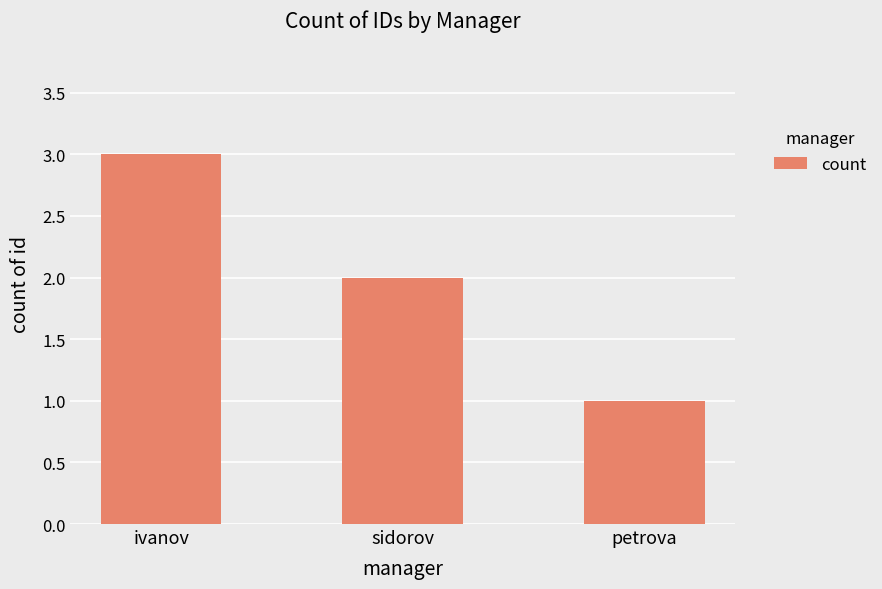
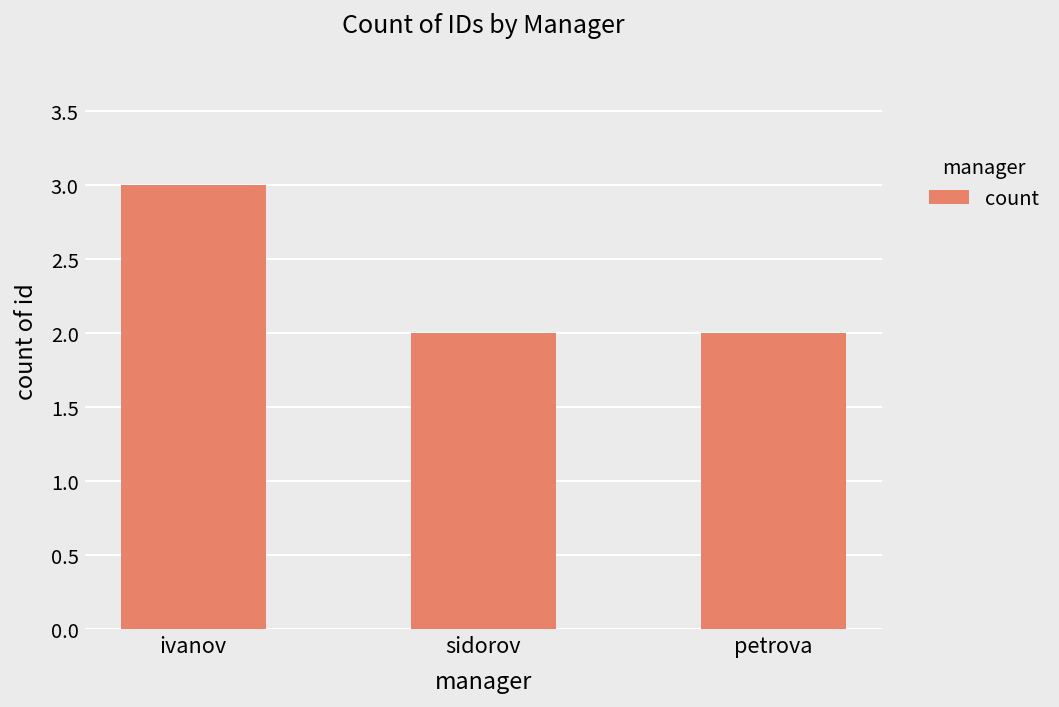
  {
    "ivanov": 3,
    "sidorov": 2,
-   "petrova": 1
+   "petrova": 2
  }
